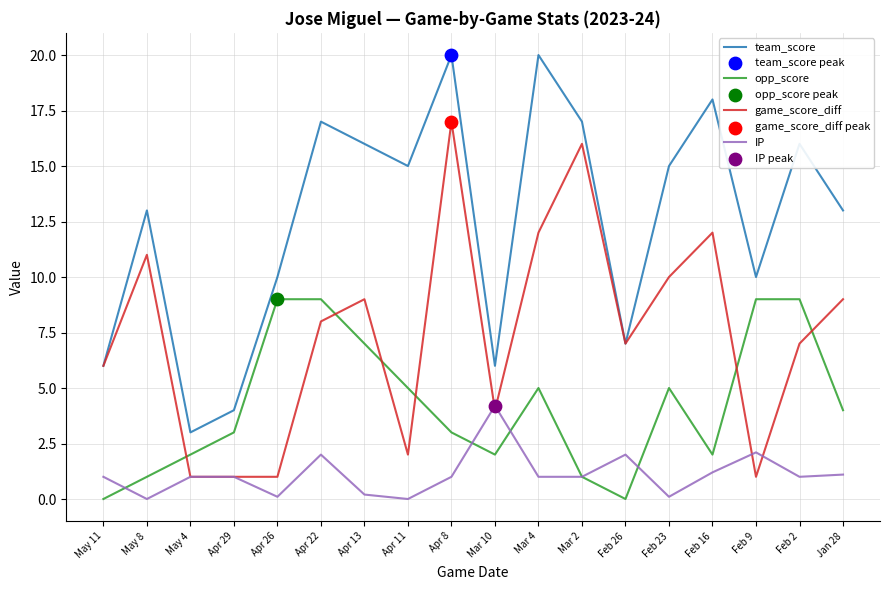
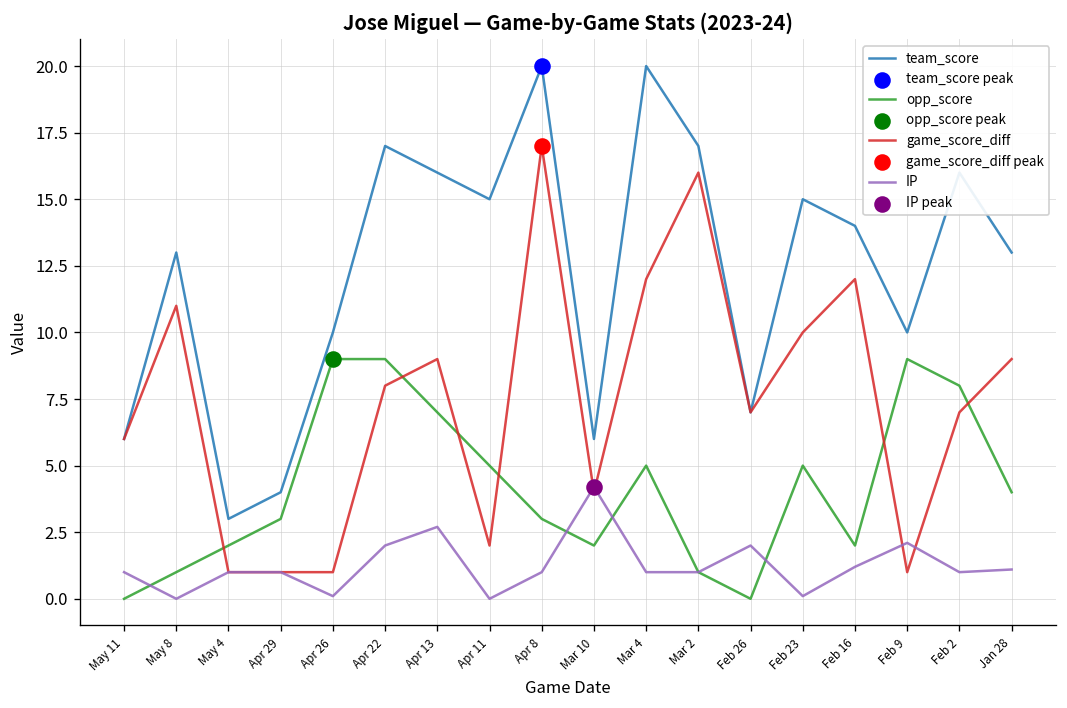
  {
    "team_score": {
      "May 8": 13,
      "May 4": 3,
      "Apr 29": 4,
      "Apr 26": 10,
      "Apr 22": 17,
      "Apr 13": 16,
      "Apr 11": 15,
      "Mar 10": 6,
      "Mar 4": 20,
      "Mar 2": 17,
      "Feb 23": 15,
-     "Feb 16": 18,
+     "Feb 16": 14,
      "Feb 9": 10,
      "Jan 28": 13
    },
    "opp_score": {
      "May 11": 0,
      "May 8": 1,
      "May 4": 2,
      "Apr 29": 3,
      "Apr 22": 9,
      "Apr 13": 7,
      "Apr 11": 5,
      "Apr 8": 3,
      "Mar 10": 2,
      "Mar 4": 5,
      "Feb 26": 0,
      "Feb 23": 5,
      "Feb 16": 2,
      "Feb 9": 9,
-     "Feb 2": 9,
+     "Feb 2": 8,
      "Jan 28": 4
    },
    "game_score_diff": {
      "May 8": 11.0,
      "Apr 26": 1.0,
      "Apr 22": 8.0,
      "Apr 13": 9.0,
      "Apr 11": 2.0,
      "Mar 10": 4.0,
      "Mar 4": 12.0,
      "Mar 2": 16.0,
      "Feb 23": 10.0,
      "Feb 16": 12.0,
      "Feb 9": 1.0,
      "Feb 2": 7.0,
      "Jan 28": 9.0
    },
    "IP": {
      "May 11": 1.0,
      "May 8": 0.0,
      "Apr 26": 0.1,
      "Apr 22": 2.0,
-     "Apr 13": 0.2,
+     "Apr 13": 2.7,
      "Apr 11": 0.0,
      "Apr 8": 1.0,
      "Mar 4": 1.0,
      "Feb 26": 2.0,
      "Feb 23": 0.1,
      "Feb 16": 1.2,
      "Feb 9": 2.1,
      "Feb 2": 1.0,
      "Jan 28": 1.1
    }
  }
